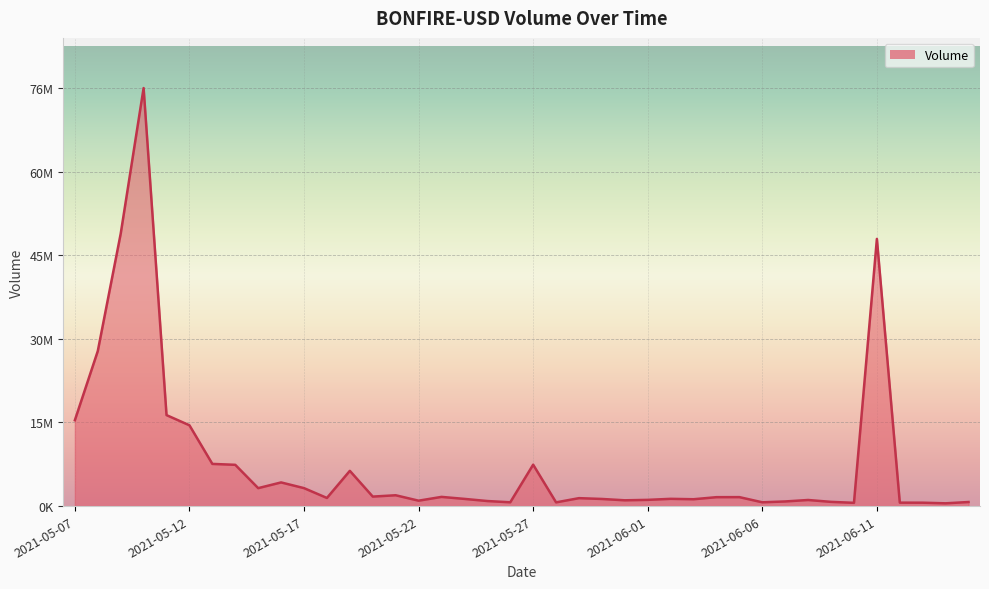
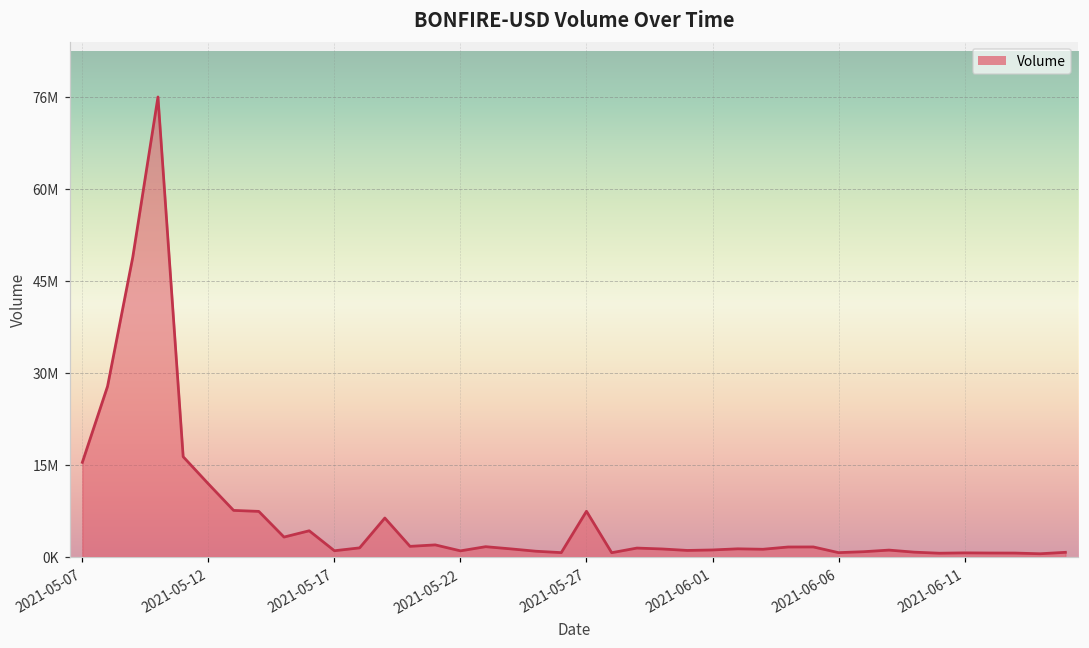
  {
    "2021-05-07": 16000000,
-   "2021-05-12": 15000000,
-   "2021-05-17": 3000000,
+   "2021-05-12": 12000000,
+   "2021-05-17": 1000000,
    "2021-05-22": 1000000,
    "2021-05-27": 8000000,
    "2021-06-01": 1000000,
    "2021-06-06": 1000000,
-   "2021-06-11": 49000000
+   "2021-06-11": 1000000
  }
